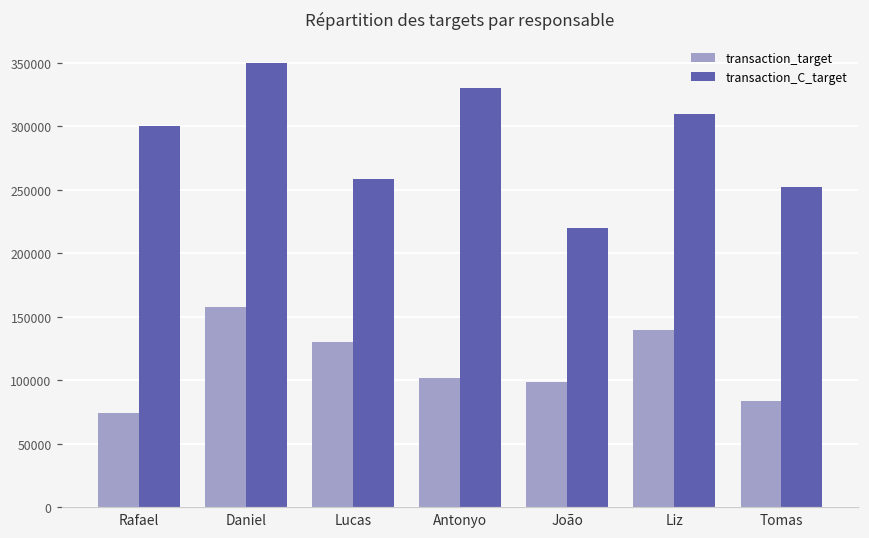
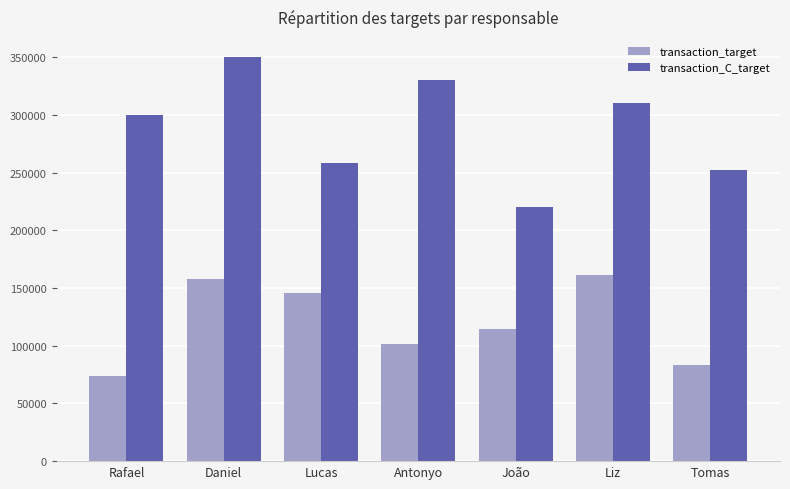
  {
    "transaction_target": {
      "Rafael": 74000,
      "Daniel": 158000,
-     "Lucas": 131000,
+     "Lucas": 146000,
      "Antonyo": 102000,
-     "João": 99000,
-     "Liz": 140000,
+     "João": 114000,
+     "Liz": 161000,
      "Tomas": 83000
    },
    "transaction_C_target": {
      "Rafael": 300000,
      "Daniel": 350000,
      "Lucas": 258000,
      "Antonyo": 330000,
      "João": 220000,
      "Liz": 310000,
      "Tomas": 252000
    }
  }
